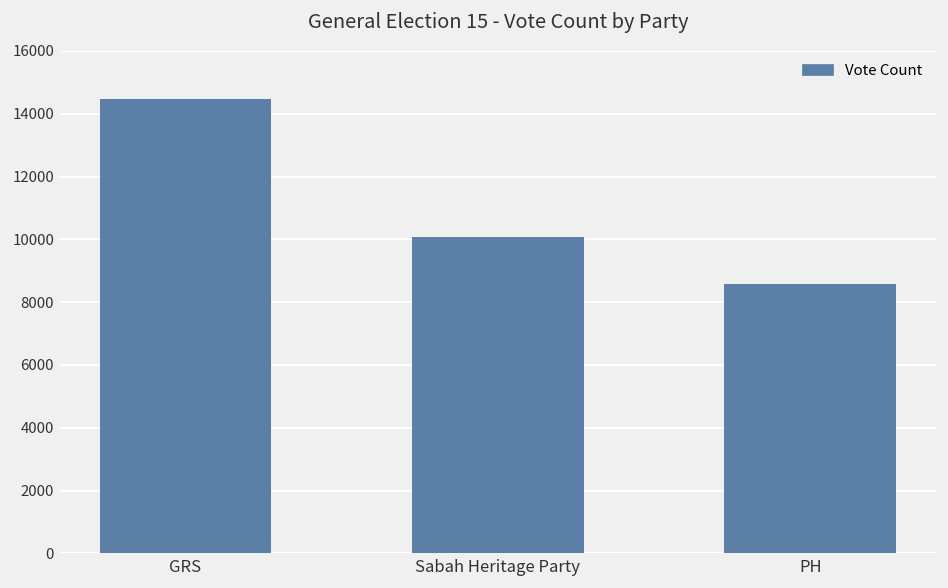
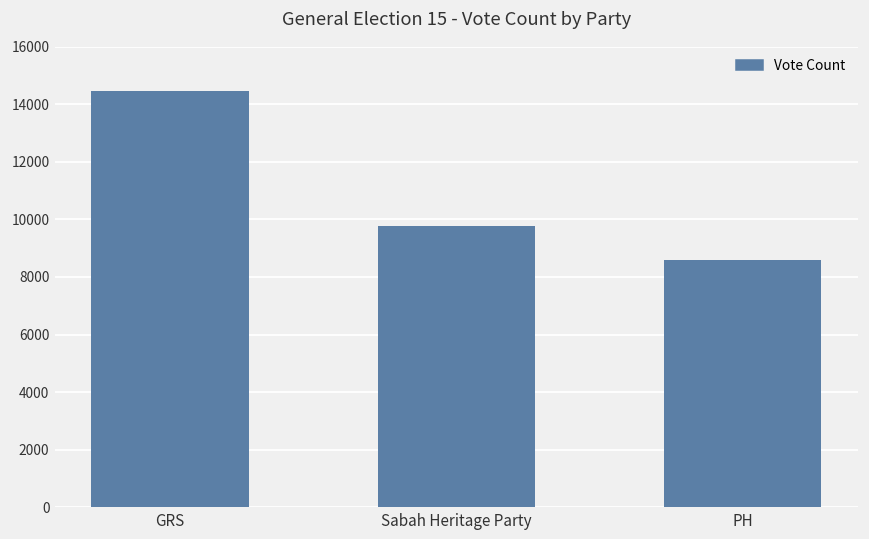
  {
    "GRS": 14500,
-   "Sabah Heritage Party": 10100,
+   "Sabah Heritage Party": 9800,
    "PH": 8600
  }
